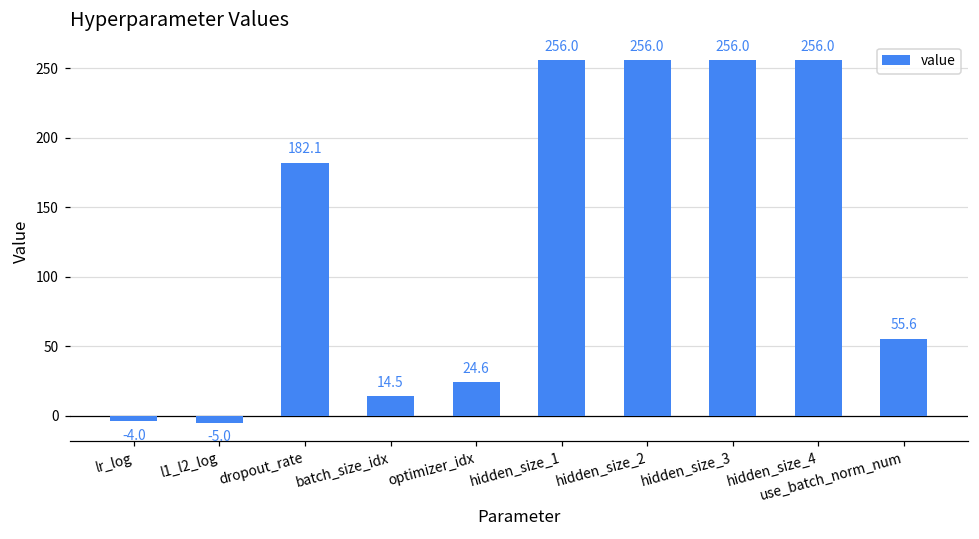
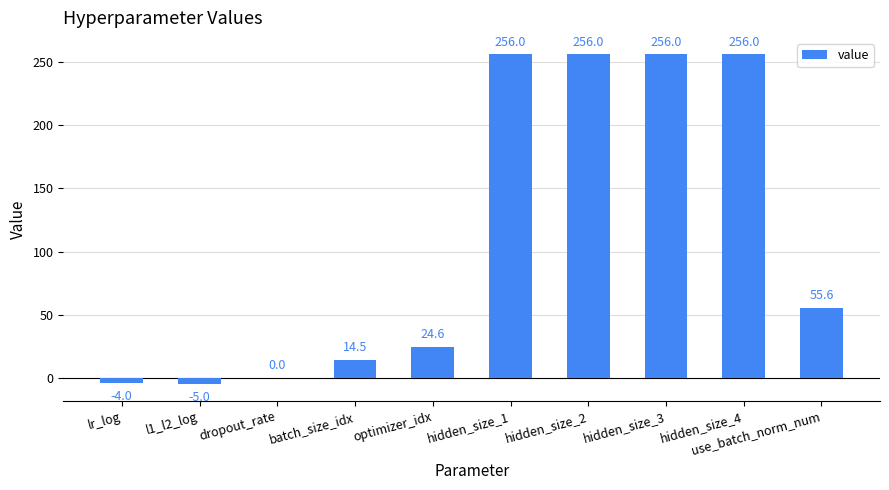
  {
    "lr_log": -4.0,
    "l1_l2_log": -5.0,
-   "dropout_rate": 182.1,
+   "dropout_rate": 0.0,
    "batch_size_idx": 14.5,
    "optimizer_idx": 24.6,
    "hidden_size_1": 256.0,
    "hidden_size_2": 256.0,
    "hidden_size_3": 256.0,
    "hidden_size_4": 256.0,
    "use_batch_norm_num": 55.6
  }
